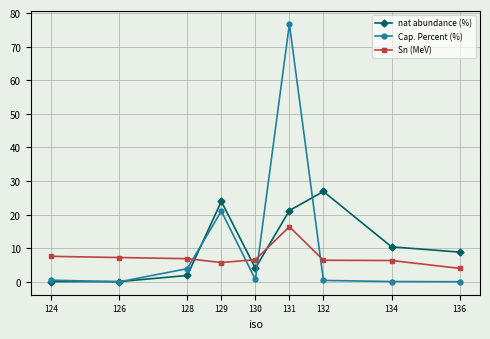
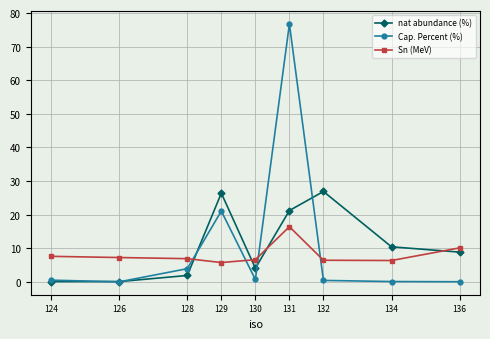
  {
    "nat abundance (%)": {
      "128": 2,
-     "129": 24,
+     "129": 26,
      "130": 4,
      "131": 21,
      "132": 27,
      "134": 10,
      "136": 9
    },
    "Cap. Percent (%)": {
      "128": 4,
      "129": 21,
      "130": 1,
      "131": 77,
      "132": 0,
      "134": 0,
      "136": 0
    },
    "Sn (MeV)": {
      "124": 8,
      "126": 7,
      "128": 7,
      "129": 6,
      "130": 7,
      "131": 16,
      "132": 6,
      "134": 6,
-     "136": 4
+     "136": 10
    }
  }
